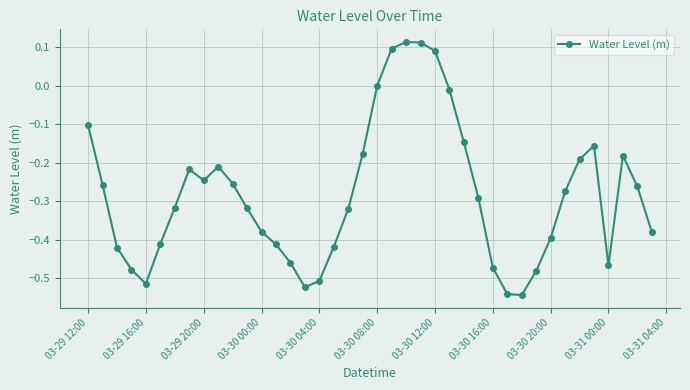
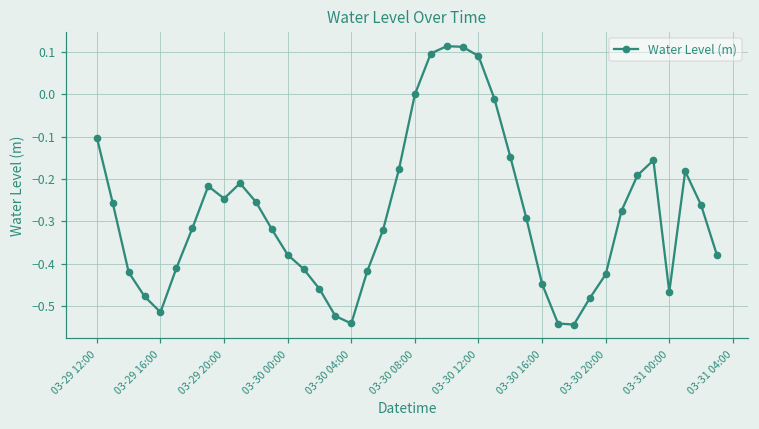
  {
    "03-29 12:00": -0.10,
    "03-29 16:00": -0.51,
    "03-29 20:00": -0.25,
    "03-30 00:00": -0.38,
-   "03-30 04:00": -0.51,
+   "03-30 04:00": -0.54,
    "03-30 08:00": 0.00,
    "03-30 12:00": 0.09,
-   "03-30 16:00": -0.47,
-   "03-30 20:00": -0.40,
+   "03-30 16:00": -0.45,
+   "03-30 20:00": -0.43,
    "03-31 00:00": -0.47
  }
